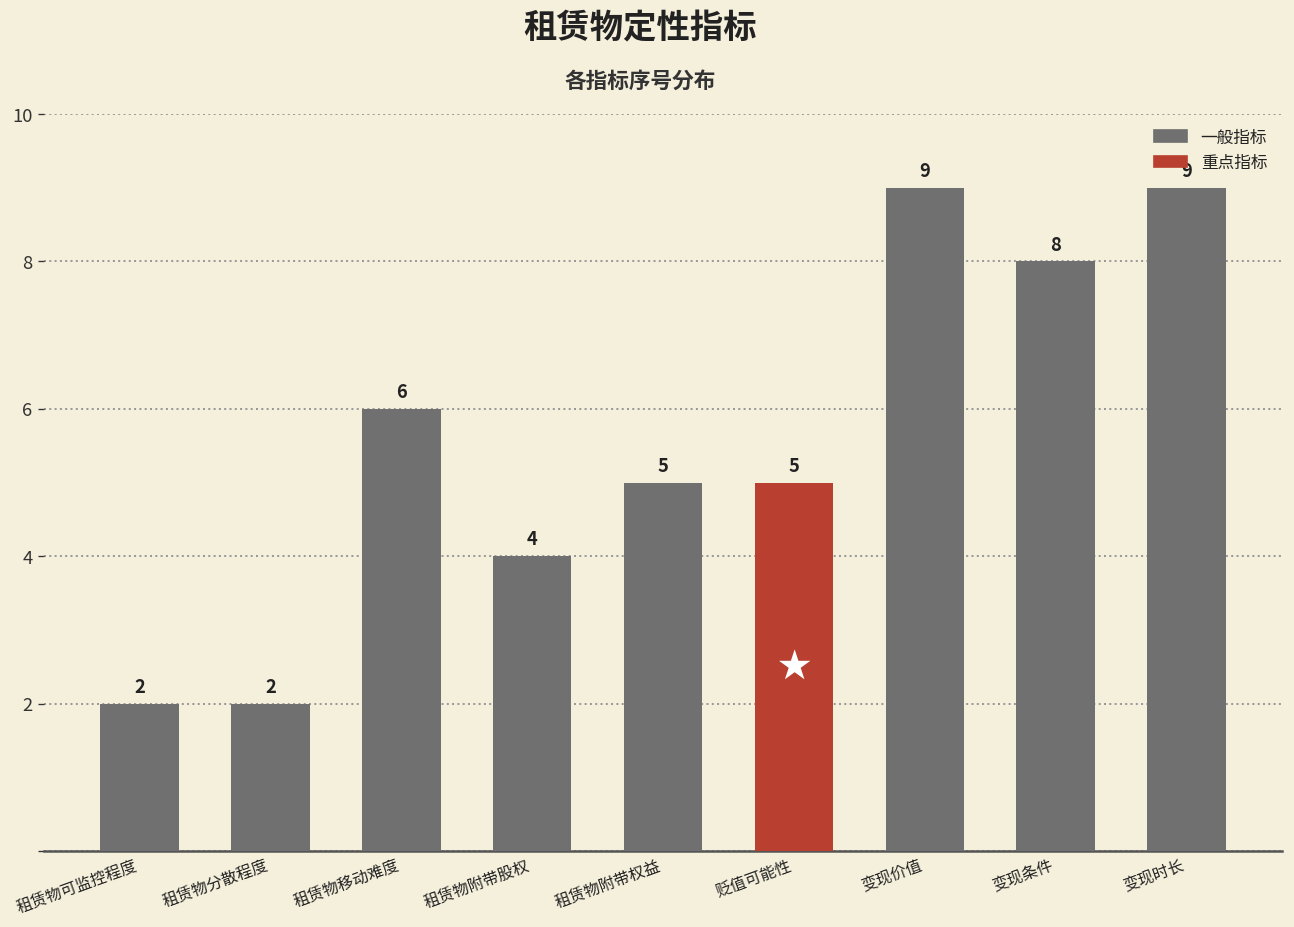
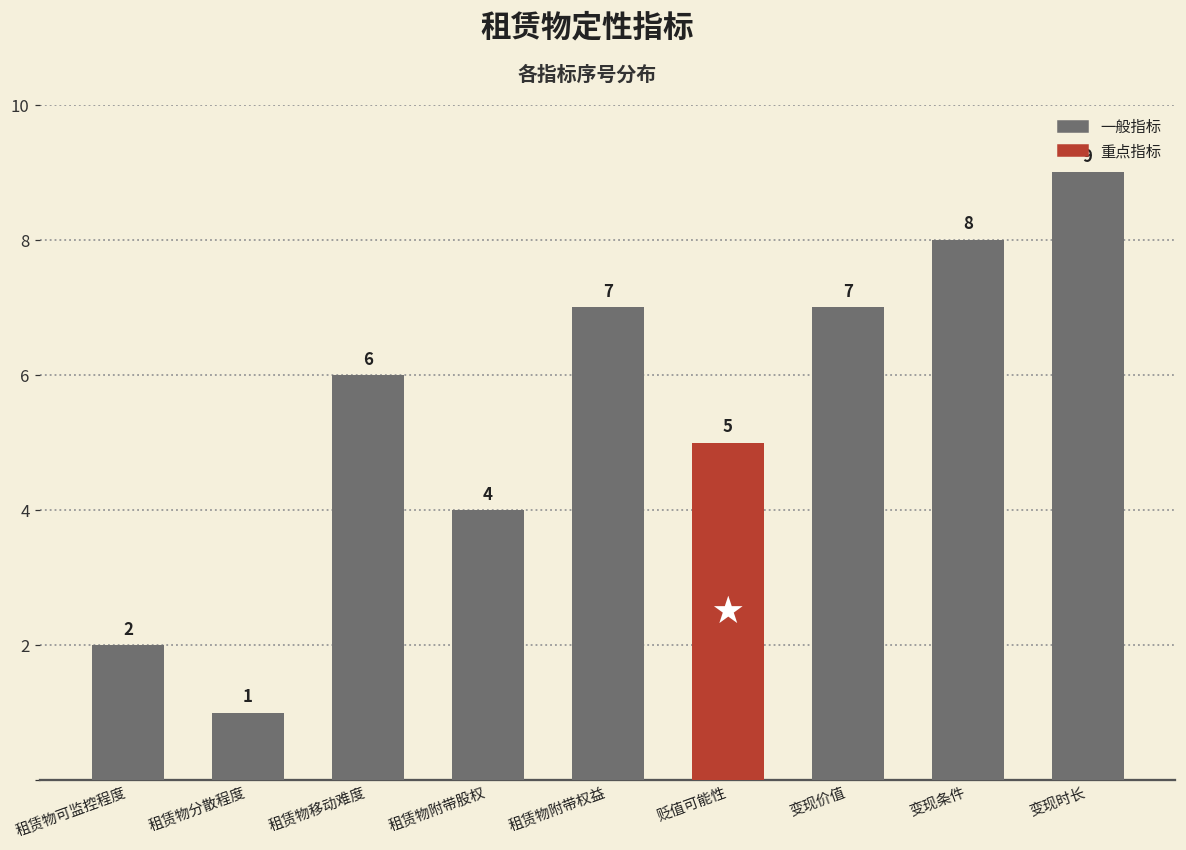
  {
    "租赁物可监控程度": 2,
-   "租赁物分散程度": 2,
+   "租赁物分散程度": 1,
    "租赁物移动难度": 6,
    "租赁物附带股权": 4,
-   "租赁物附带权益": 5,
+   "租赁物附带权益": 7,
    "贬值可能性": 5,
-   "变现价值": 9,
+   "变现价值": 7,
    "变现条件": 8,
    "变现时长": 9
  }
